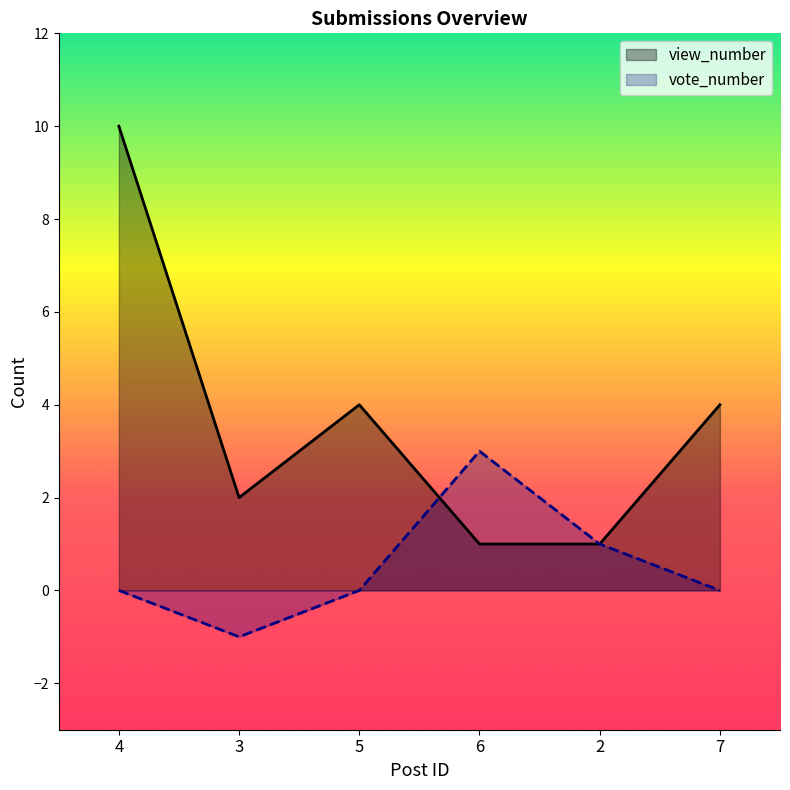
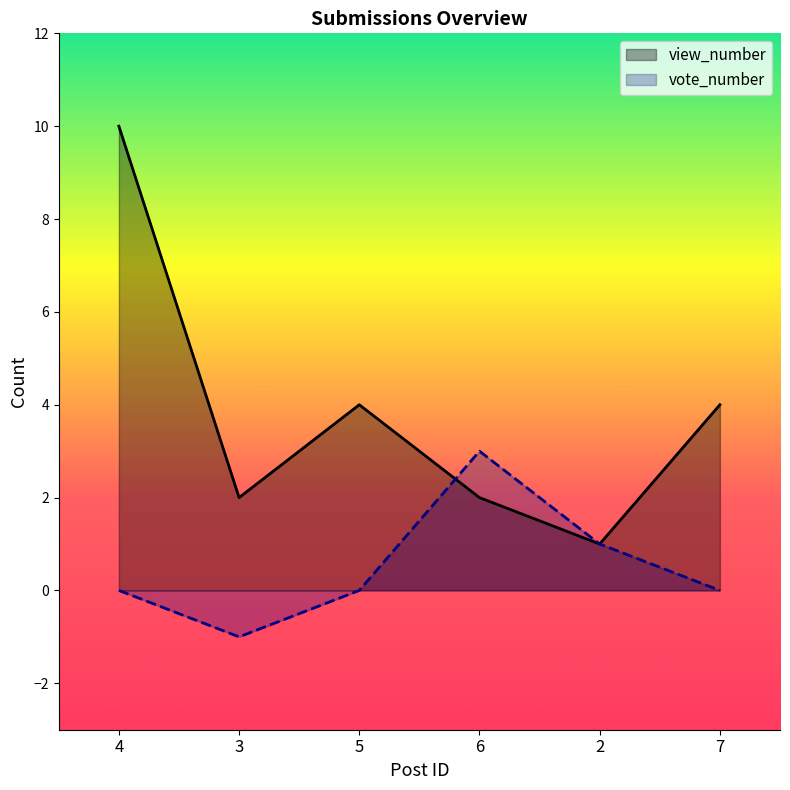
  {
    "view_number": {
      "4": 10,
      "3": 2,
      "5": 4,
-     "6": 1,
+     "6": 2,
      "7": 4
    }
  }
